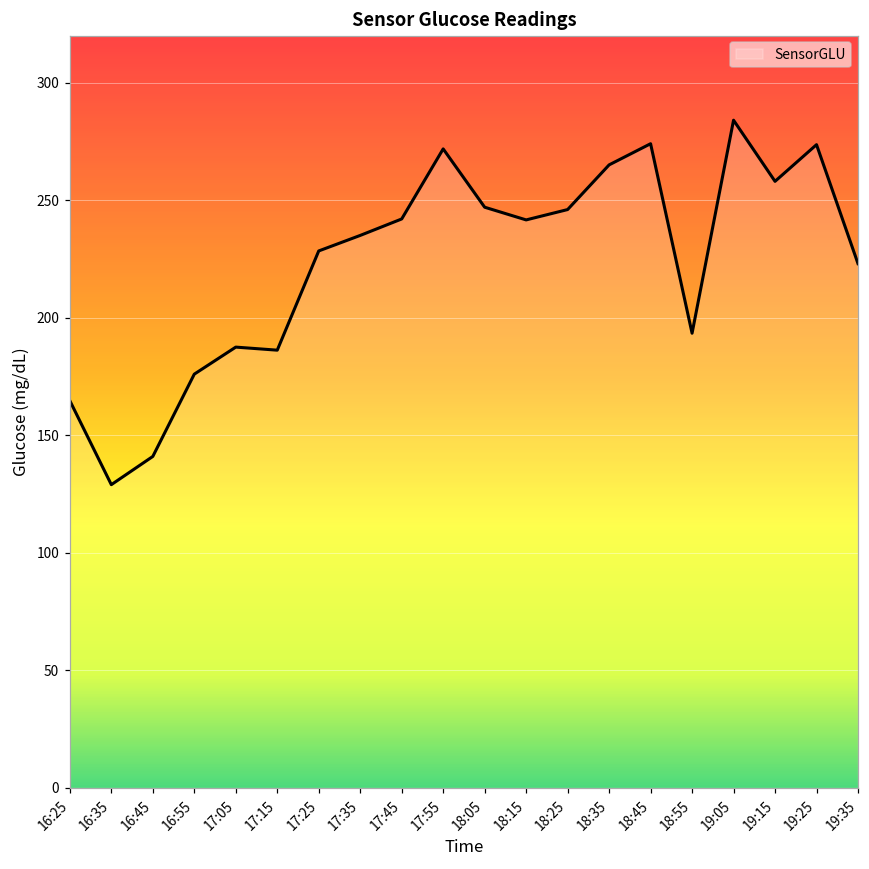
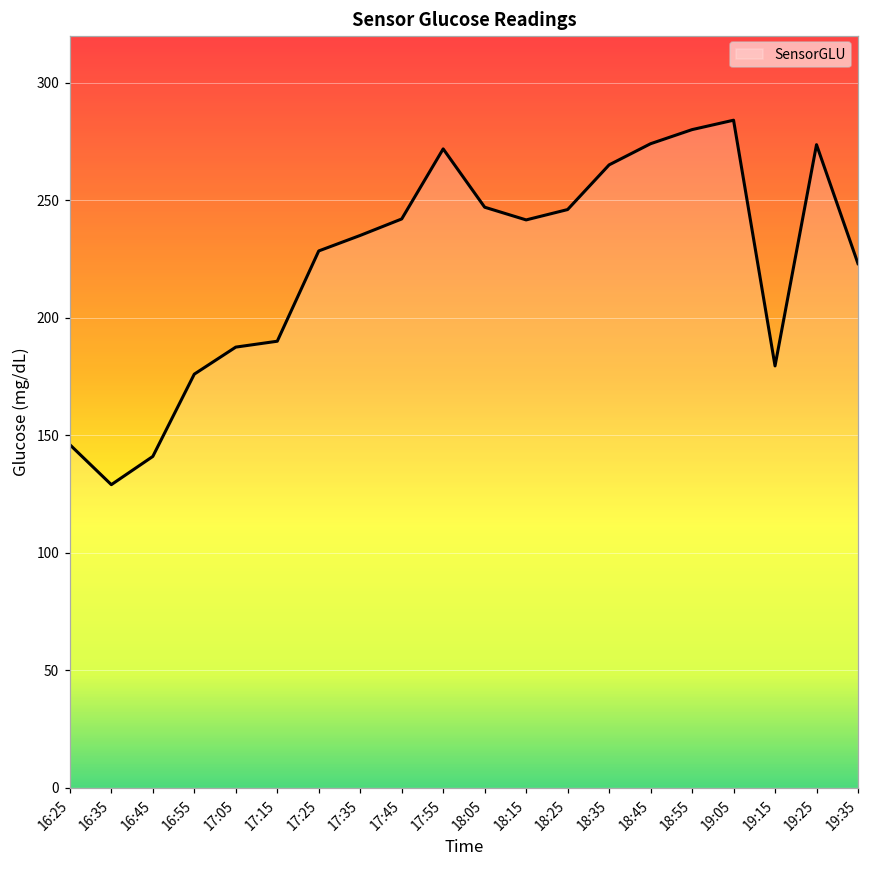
  {
-   "16:25": 165,
+   "16:25": 146,
    "16:35": 129,
    "16:45": 141,
    "16:55": 176,
    "17:05": 188,
-   "17:15": 186,
+   "17:15": 190,
    "17:25": 228,
    "17:35": 235,
    "17:45": 242,
    "17:55": 272,
    "18:05": 247,
    "18:15": 242,
    "18:25": 246,
    "18:35": 265,
    "18:45": 274,
-   "18:55": 193,
+   "18:55": 280,
    "19:05": 284,
-   "19:15": 258,
+   "19:15": 180,
    "19:25": 274,
    "19:35": 223
  }
